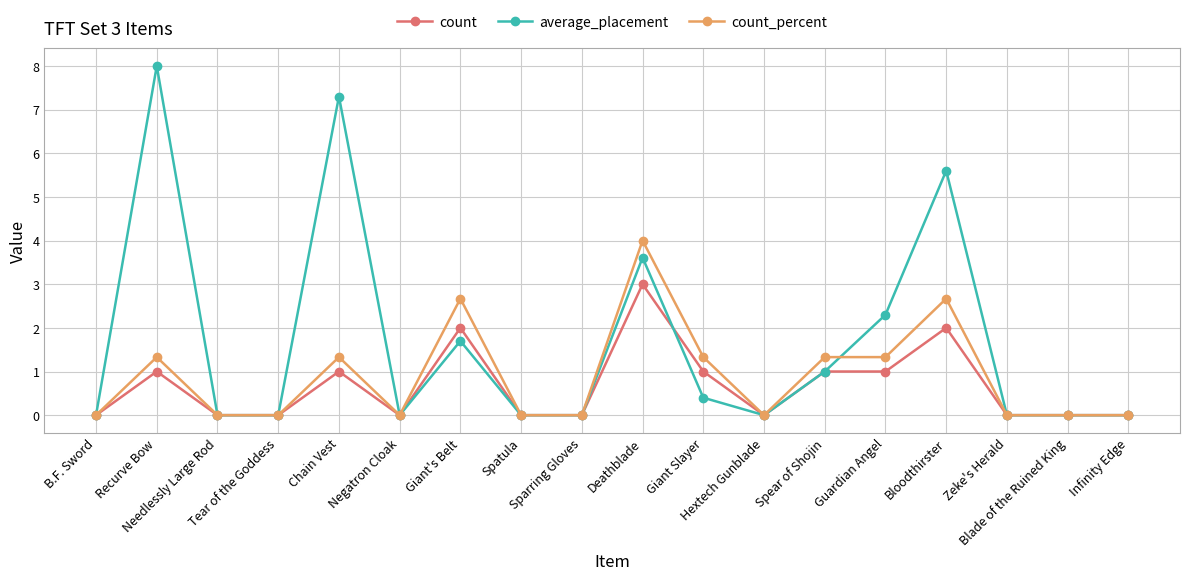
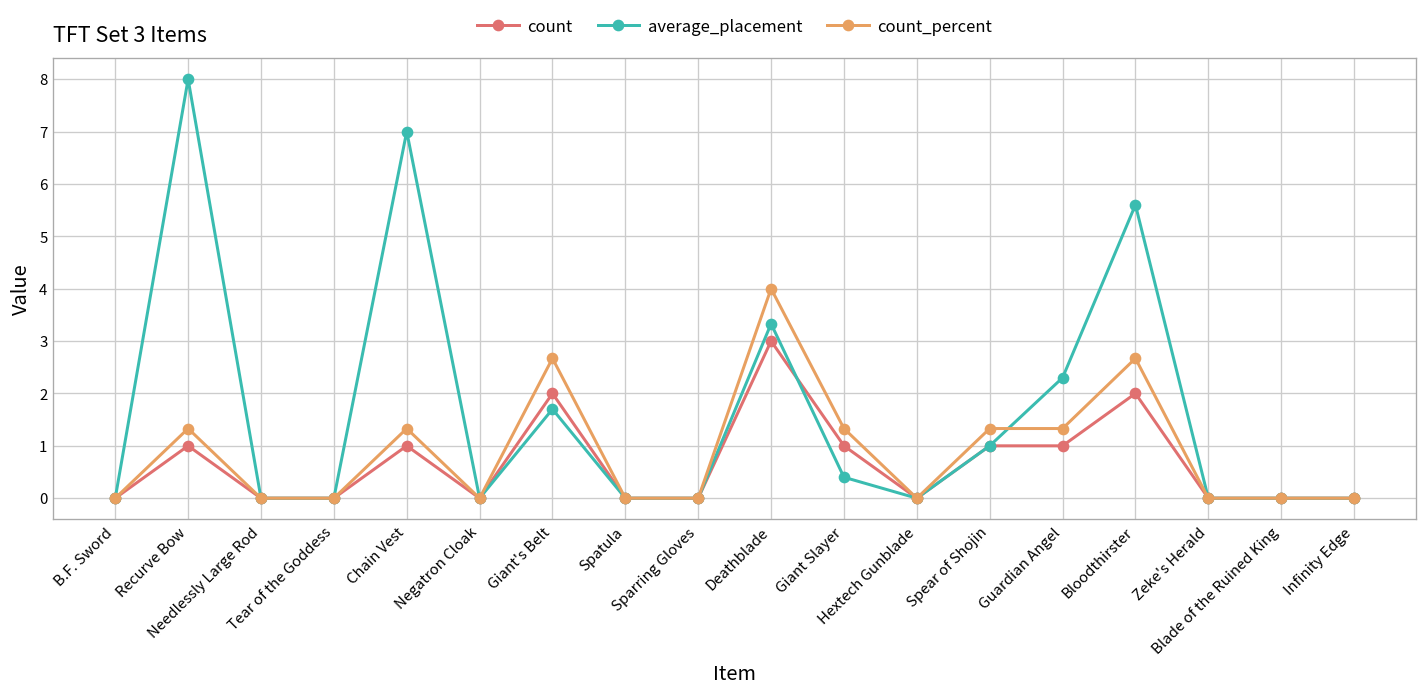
  {
    "average_placement": {
      "Recurve Bow": 8.0,
-     "Chain Vest": 7.3,
+     "Chain Vest": 7.0,
      "Giant's Belt": 1.7,
-     "Deathblade": 3.6,
+     "Deathblade": 3.3,
      "Giant Slayer": 0.4,
      "Guardian Angel": 2.3,
      "Bloodthirster": 5.6
    }
  }
